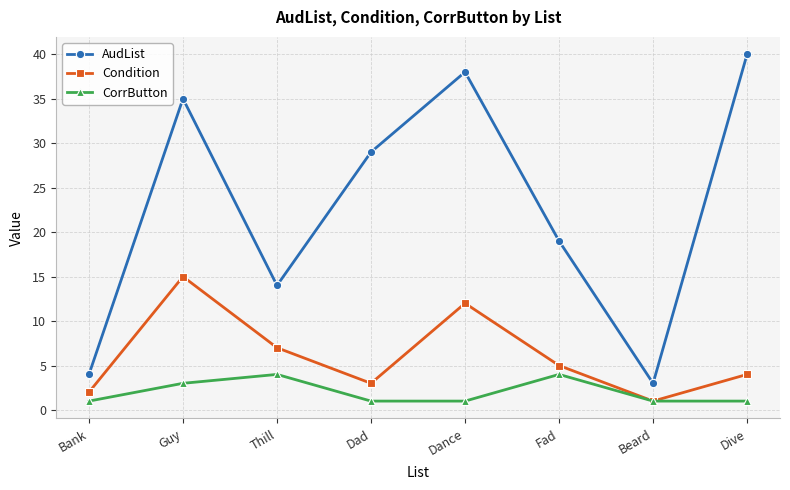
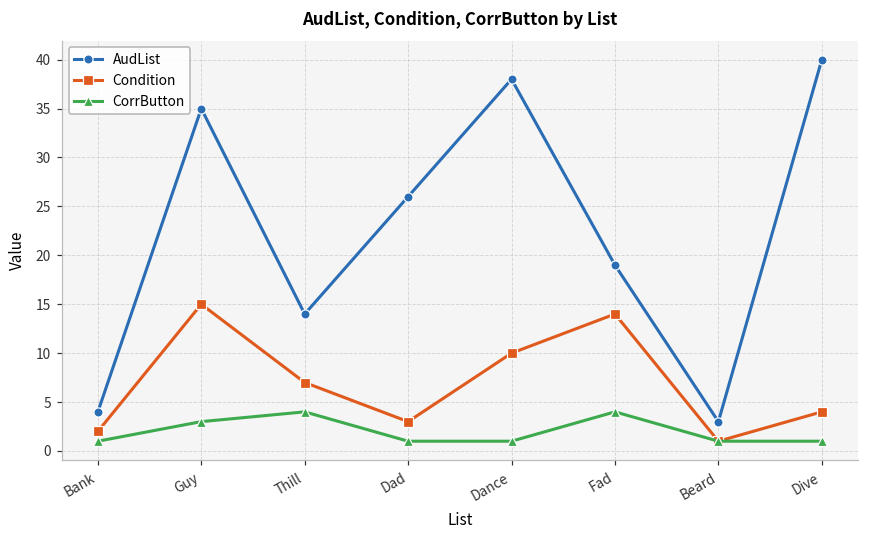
  {
    "AudList": {
      "Bank": 4,
      "Guy": 35,
      "Thill": 14,
-     "Dad": 29,
+     "Dad": 26,
      "Dance": 38,
      "Fad": 19,
      "Beard": 3,
      "Dive": 40
    },
    "Condition": {
      "Bank": 2,
      "Guy": 15,
      "Thill": 7,
      "Dad": 3,
-     "Dance": 12,
-     "Fad": 5,
+     "Dance": 10,
+     "Fad": 14,
      "Dive": 4
    },
    "CorrButton": {
      "Bank": 1,
      "Guy": 3,
      "Thill": 4,
      "Dad": 1,
      "Dance": 1,
      "Fad": 4,
      "Dive": 1
    }
  }
